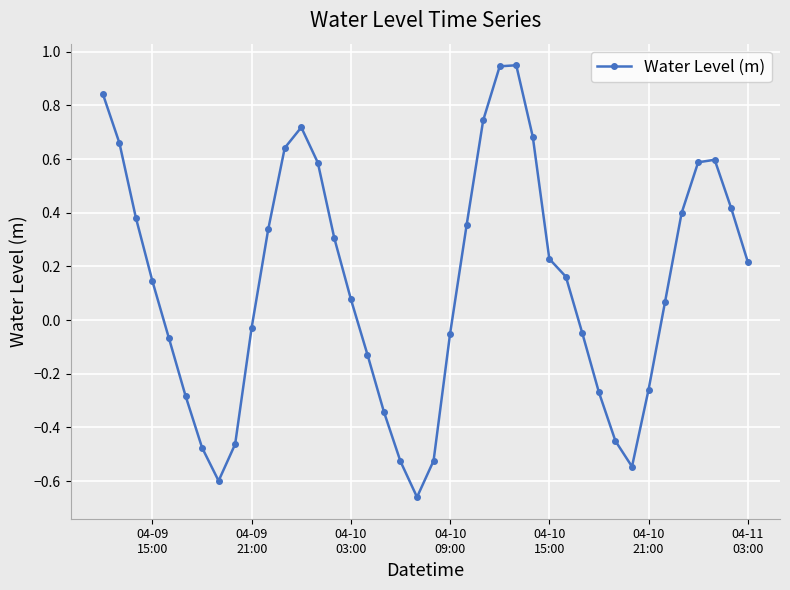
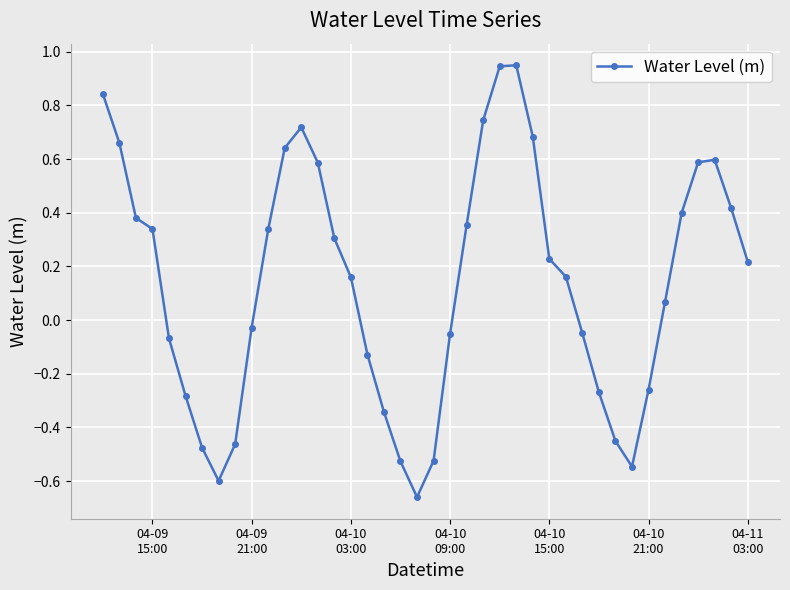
  {
-   "04-09 15:00": 0.14,
+   "04-09 15:00": 0.34,
    "04-09 21:00": -0.03,
-   "04-10 03:00": 0.08,
+   "04-10 03:00": 0.16,
    "04-10 09:00": -0.05,
    "04-10 15:00": 0.23,
    "04-10 21:00": -0.26,
    "04-11 03:00": 0.22
  }
